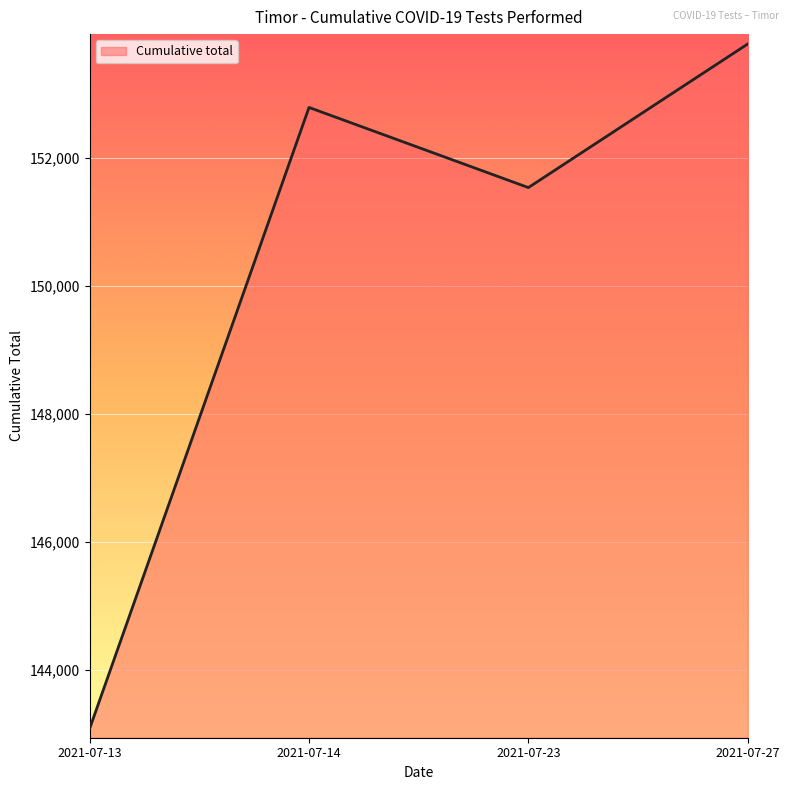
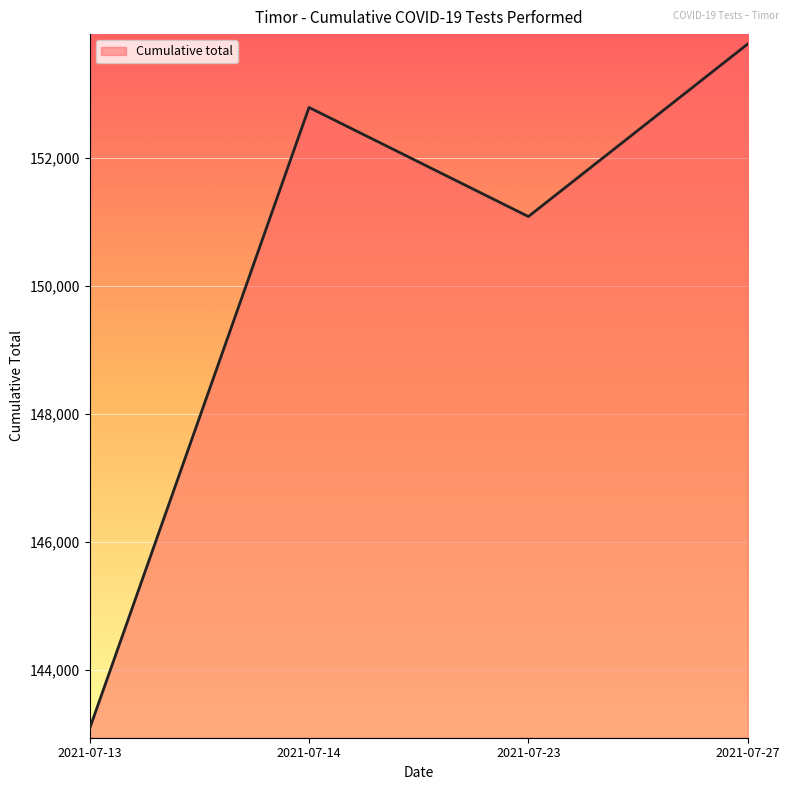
  {
    "2021-07-13": "143,100",
    "2021-07-14": "152,800",
-   "2021-07-23": "151,500",
+   "2021-07-23": "151,100",
    "2021-07-27": "153,800"
  }
